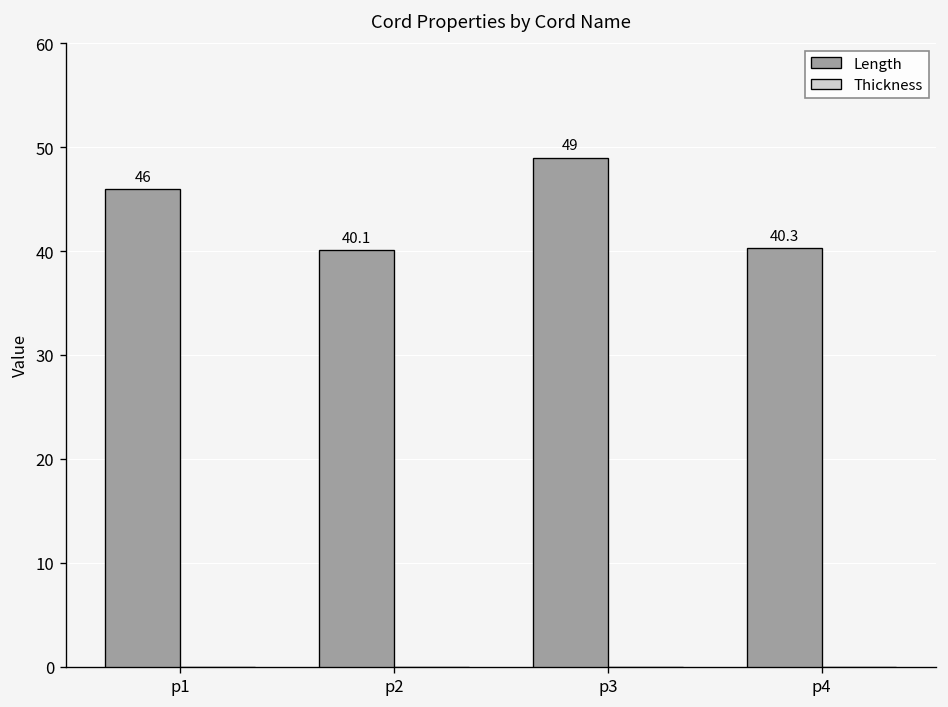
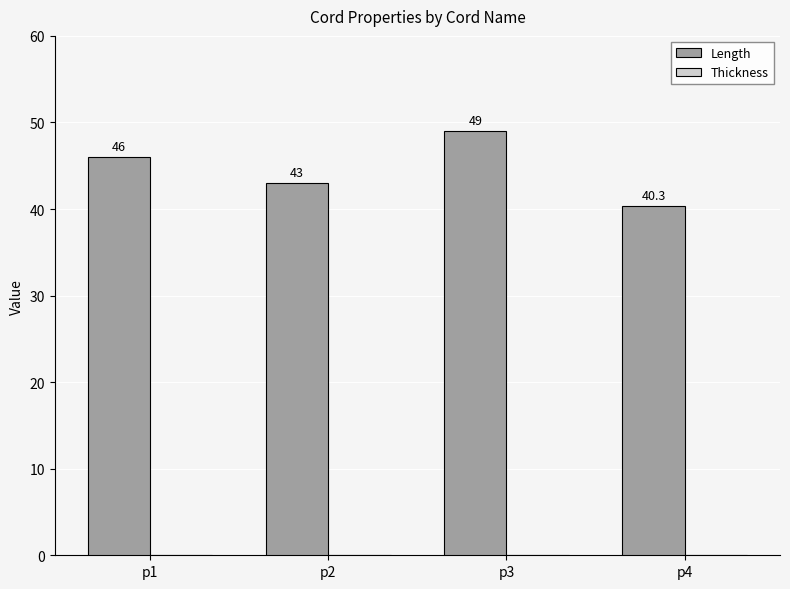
  {
    "Length": {
      "p1": 46,
-     "p2": 40.1,
+     "p2": 43,
      "p3": 49,
      "p4": 40.3
    },
    "Thickness": {
      "p1": 0,
      "p2": 0,
      "p3": 0,
      "p4": 0
    }
  }
